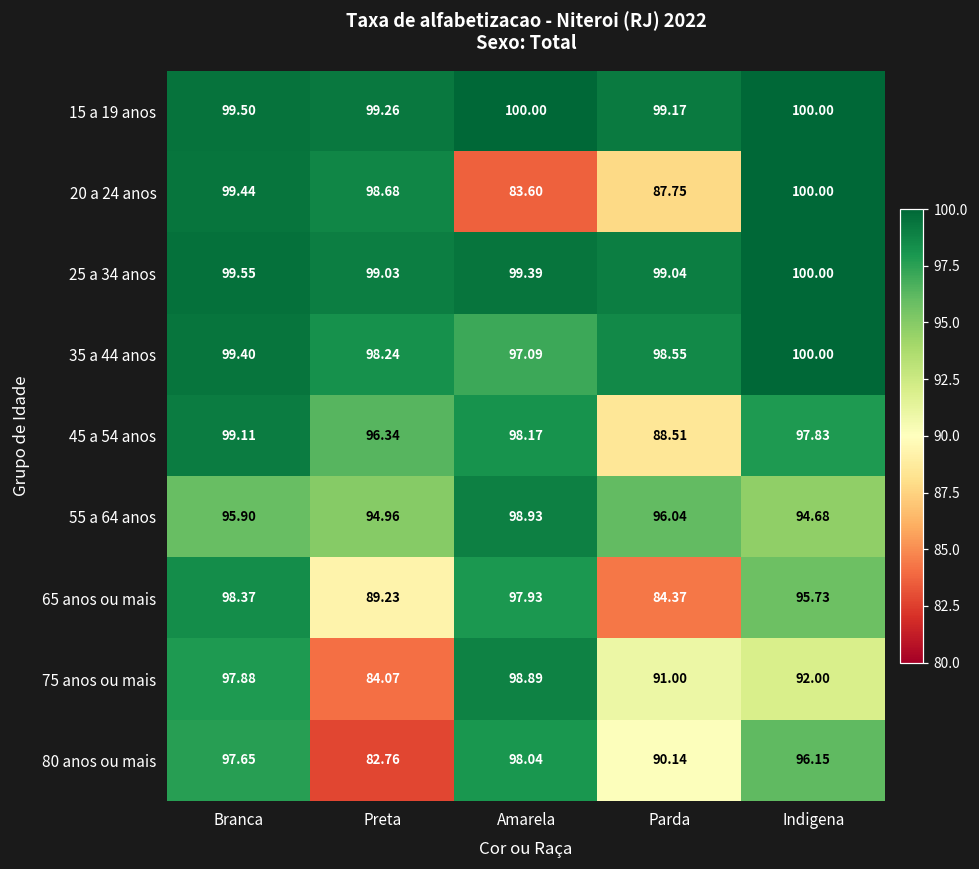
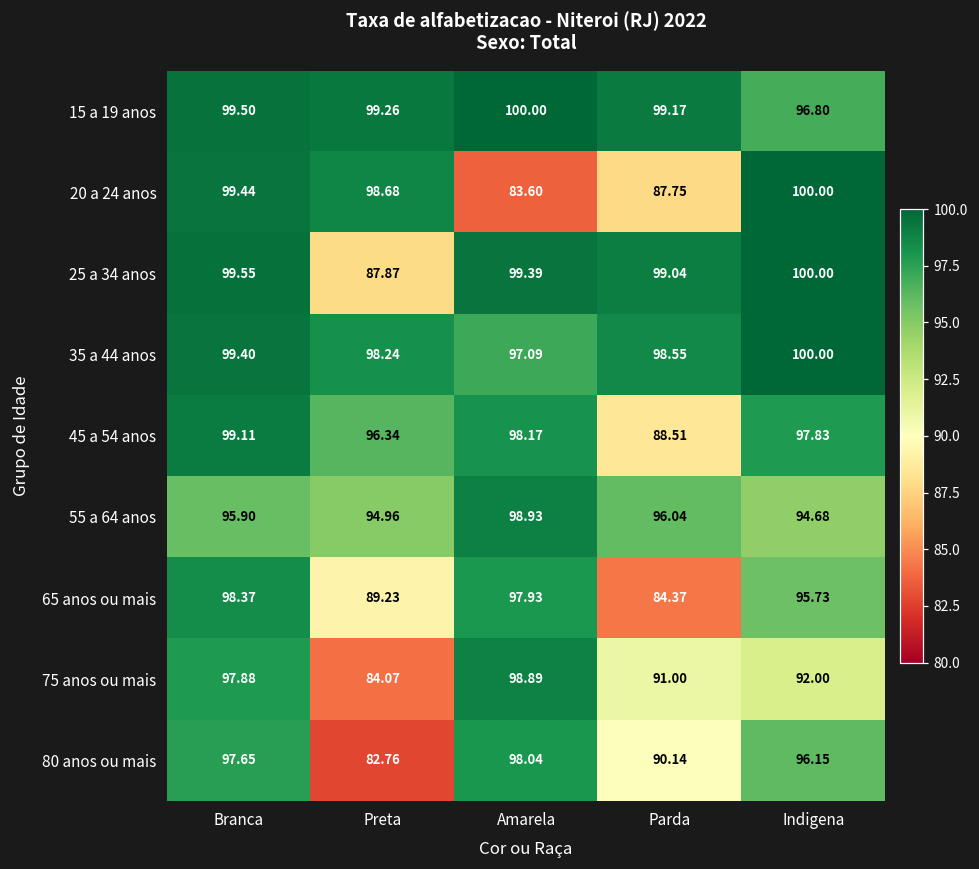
  {
    "15 a 19 anos": {
      "Branca": 99.50,
      "Preta": 99.26,
      "Amarela": 100.00,
      "Parda": 99.17,
-     "Indigena": 100.00
+     "Indigena": 96.80
    },
    "20 a 24 anos": {
      "Branca": 99.44,
      "Preta": 98.68,
      "Amarela": 83.60,
      "Parda": 87.75,
      "Indigena": 100.00
    },
    "25 a 34 anos": {
      "Branca": 99.55,
-     "Preta": 99.03,
+     "Preta": 87.87,
      "Amarela": 99.39,
      "Parda": 99.04,
      "Indigena": 100.00
    },
    "35 a 44 anos": {
      "Branca": 99.40,
      "Preta": 98.24,
      "Amarela": 97.09,
      "Parda": 98.55,
      "Indigena": 100.00
    },
    "45 a 54 anos": {
      "Branca": 99.11,
      "Preta": 96.34,
      "Amarela": 98.17,
      "Parda": 88.51,
      "Indigena": 97.83
    },
    "55 a 64 anos": {
      "Branca": 95.90,
      "Preta": 94.96,
      "Amarela": 98.93,
      "Parda": 96.04,
      "Indigena": 94.68
    },
    "65 anos ou mais": {
      "Branca": 98.37,
      "Preta": 89.23,
      "Amarela": 97.93,
      "Parda": 84.37,
      "Indigena": 95.73
    },
    "75 anos ou mais": {
      "Branca": 97.88,
      "Preta": 84.07,
      "Amarela": 98.89,
      "Parda": 91.00,
      "Indigena": 92.00
    },
    "80 anos ou mais": {
      "Branca": 97.65,
      "Preta": 82.76,
      "Amarela": 98.04,
      "Parda": 90.14,
      "Indigena": 96.15
    }
  }
